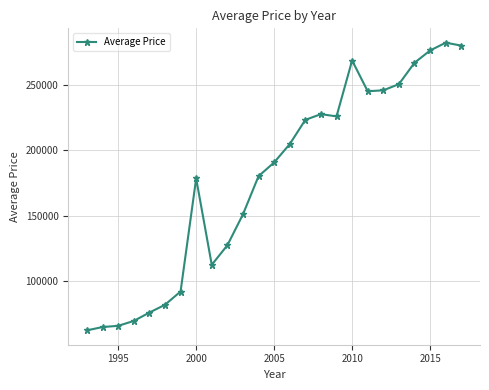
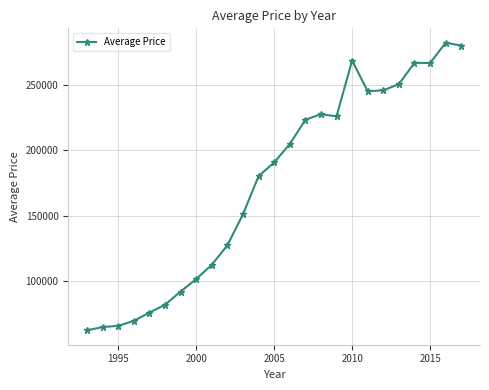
  {
    "1995": 66000,
-   "2000": 178000,
+   "2000": 101000,
    "2005": 191000,
    "2010": 269000,
-   "2015": 277000
+   "2015": 267000
  }
